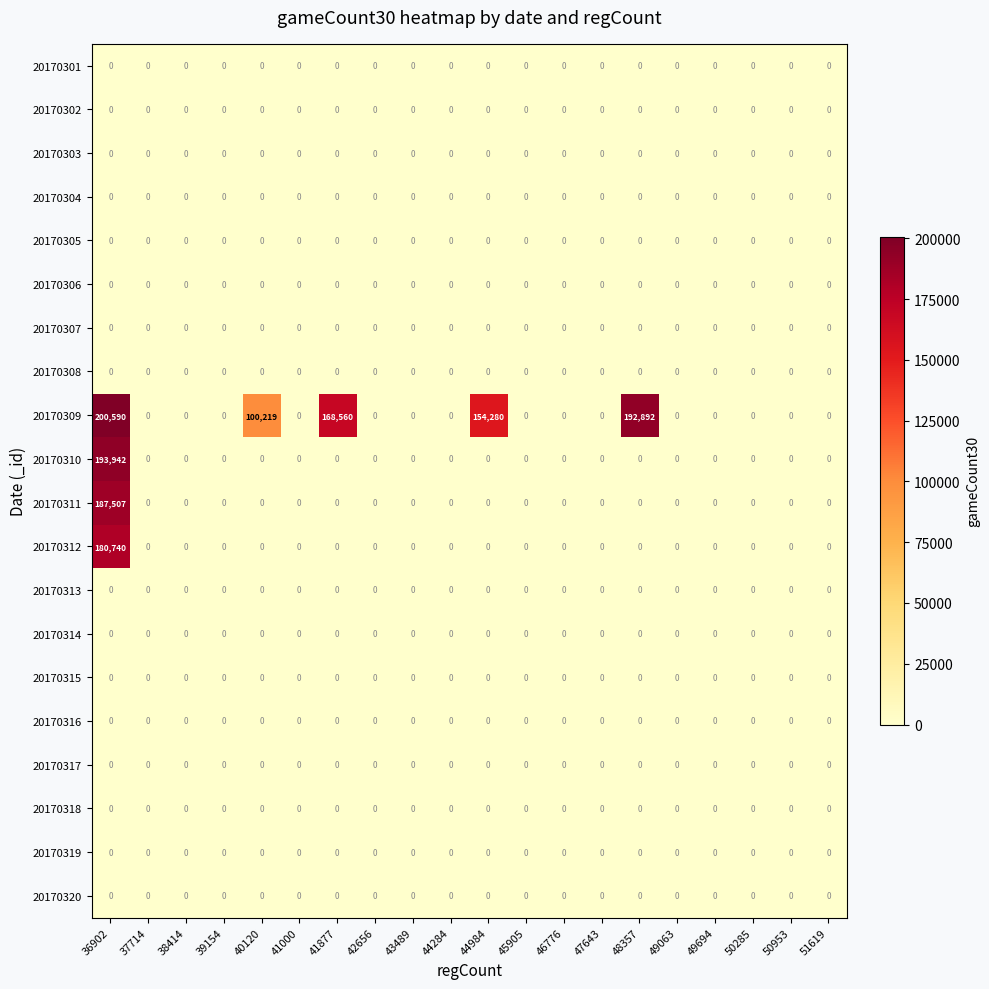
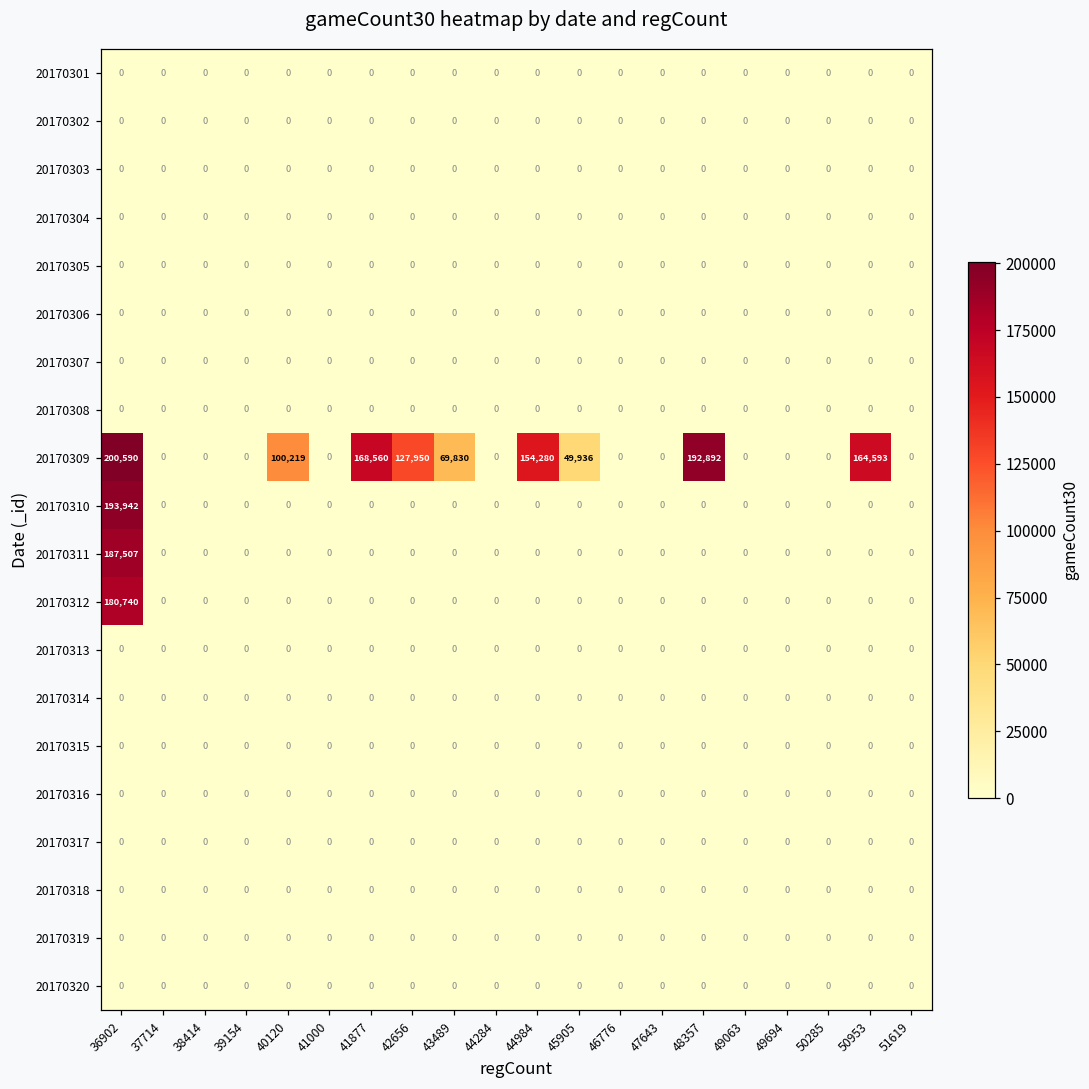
  {
    "20170309": {
      "36902": "200,590",
      "37714": "0",
      "38414": "0",
      "39154": "0",
      "40120": "100,219",
      "41000": "0",
      "41877": "168,560",
-     "42656": "0",
-     "43489": "0",
+     "42656": "127,950",
+     "43489": "69,830",
      "44284": "0",
      "44984": "154,280",
-     "45905": "0",
+     "45905": "49,936",
      "46776": "0",
      "47643": "0",
      "48357": "192,892",
      "49063": "0",
      "49694": "0",
      "50285": "0",
-     "50953": "0",
+     "50953": "164,593",
      "51619": "0"
    }
  }
